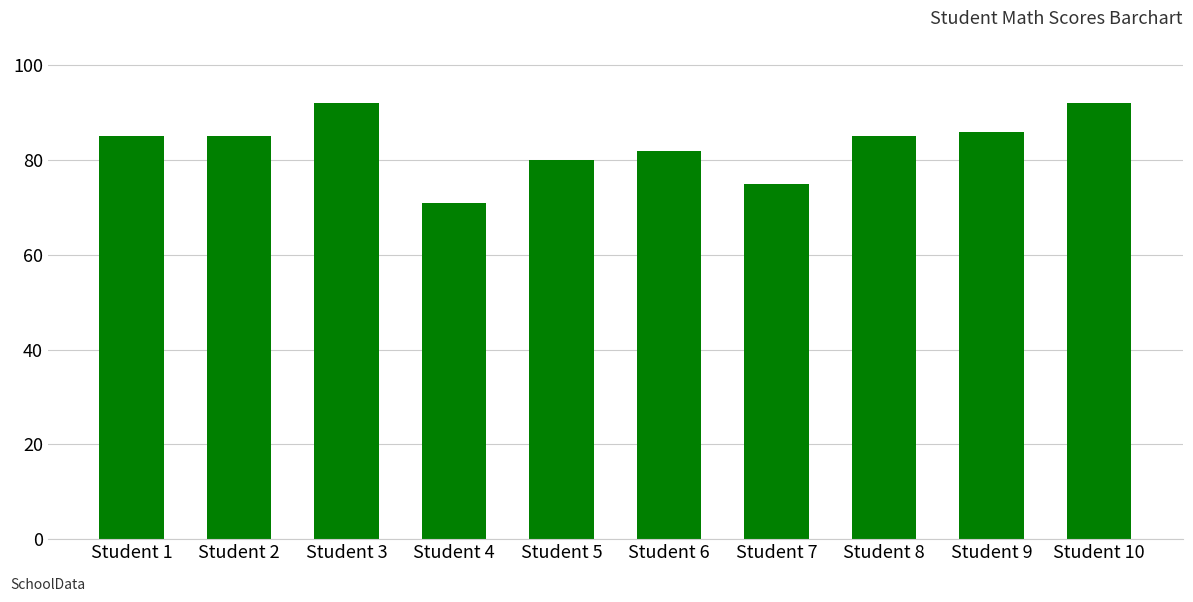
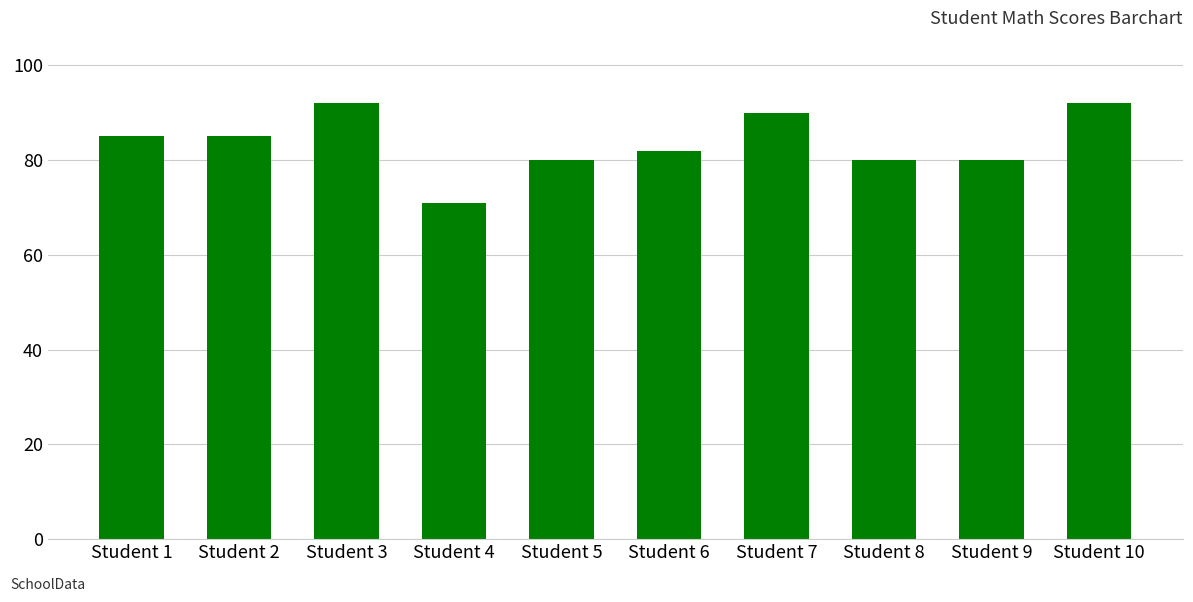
  {
    "Student 1": 85,
    "Student 2": 85,
    "Student 3": 92,
    "Student 4": 71,
    "Student 5": 80,
    "Student 6": 82,
-   "Student 7": 75,
-   "Student 8": 85,
-   "Student 9": 86,
+   "Student 7": 90,
+   "Student 8": 80,
+   "Student 9": 80,
    "Student 10": 92
  }
